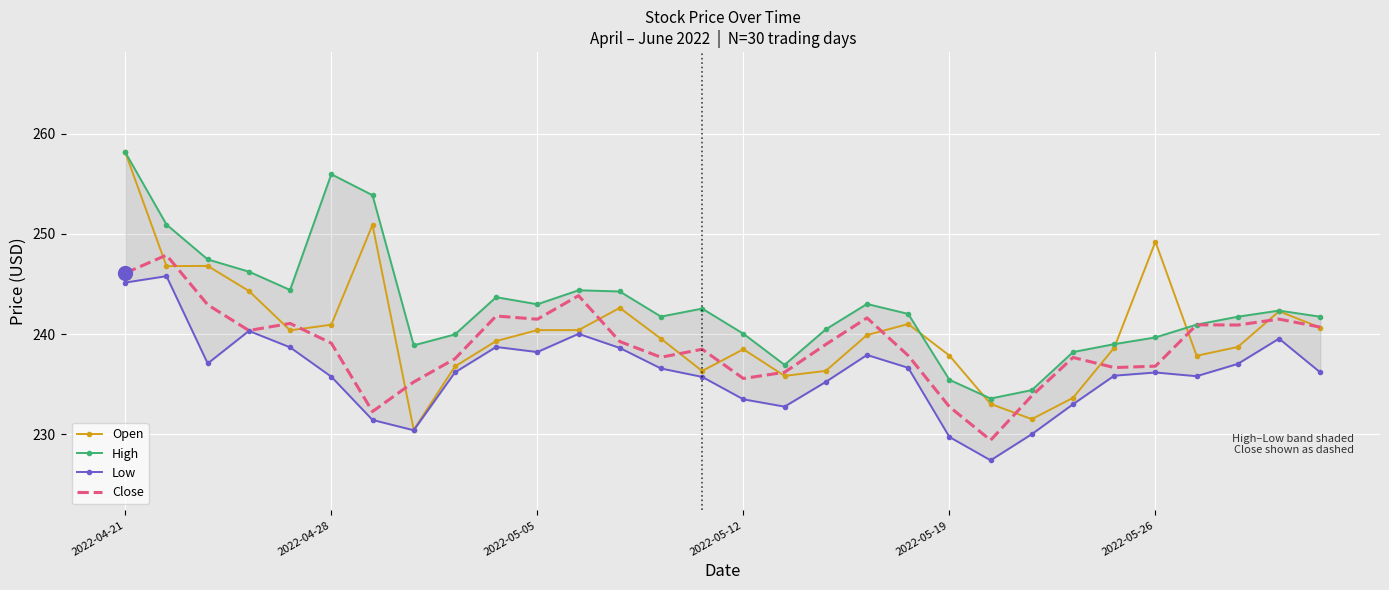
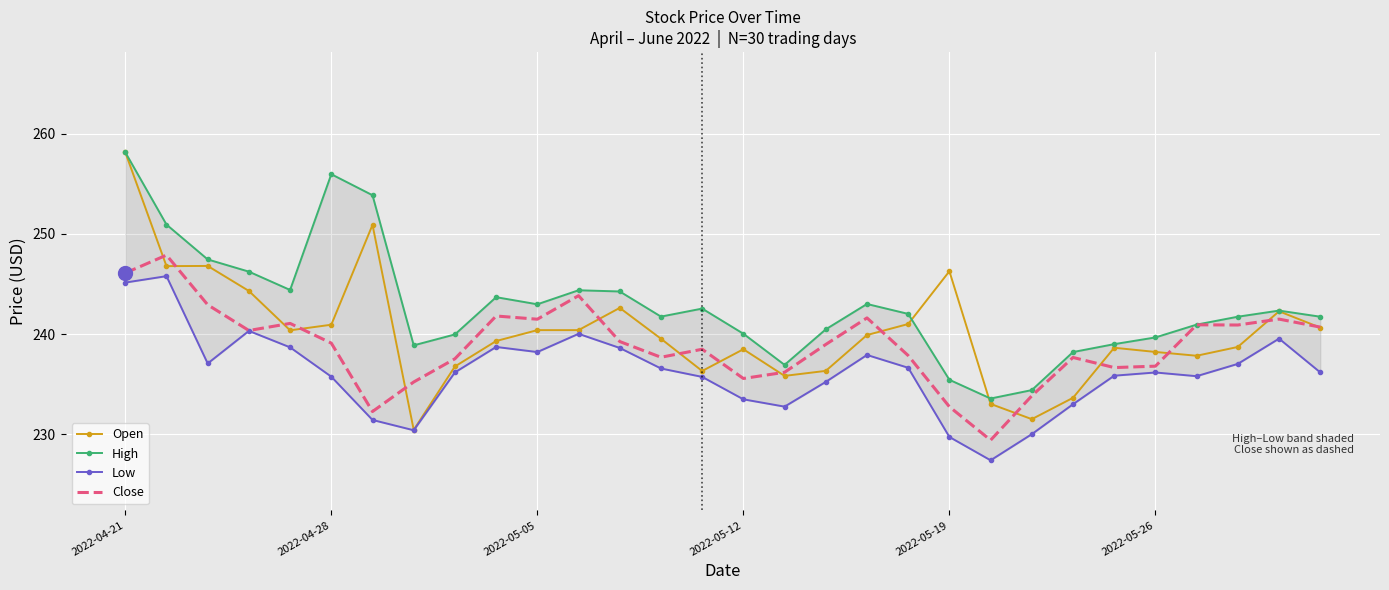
  {
    "Open": {
      "2022-04-28": 240.9,
      "2022-05-05": 240.4,
      "2022-05-12": 238.5,
-     "2022-05-19": 237.9,
-     "2022-05-26": 249.2
+     "2022-05-19": 246.3,
+     "2022-05-26": 238.2
    },
    "High": {
      "2022-04-28": 256.0,
      "2022-05-05": 243.0,
      "2022-05-12": 240.0,
      "2022-05-19": 235.4,
      "2022-05-26": 239.7
    },
    "Close": {
      "2022-04-28": 239.1,
      "2022-05-05": 241.5,
      "2022-05-12": 235.6,
      "2022-05-19": 232.7,
      "2022-05-26": 236.8
    }
  }
